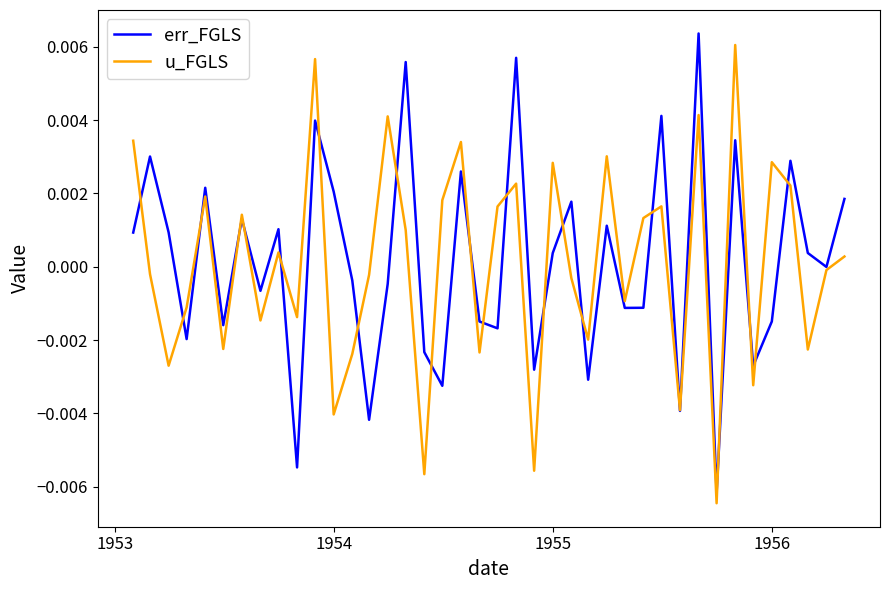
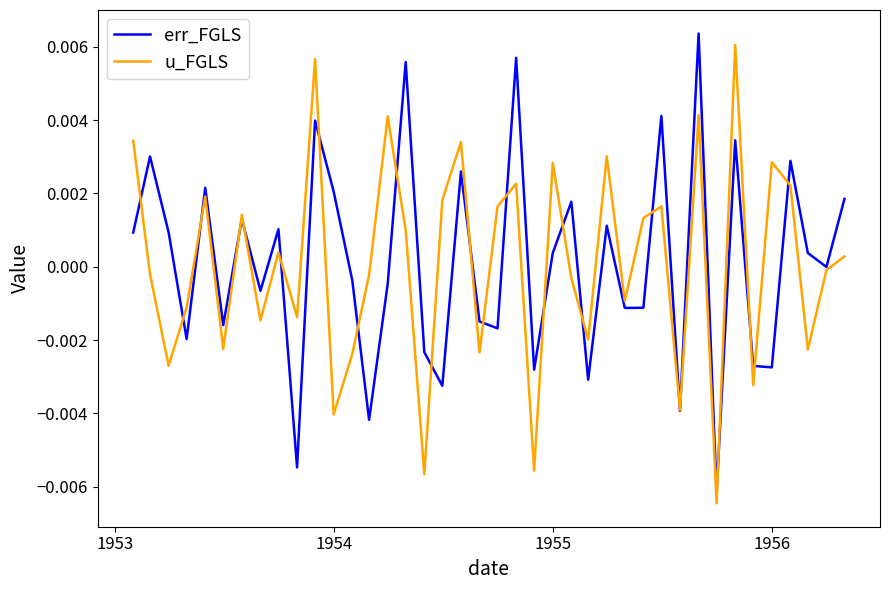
  {
    "err_FGLS": {
      "1954": 0.0020,
      "1955": 0.0004,
-     "1956": -0.0015
+     "1956": -0.0027
    },
    "u_FGLS": {
      "1954": -0.0040,
      "1955": 0.0028,
      "1956": 0.0029
    }
  }
